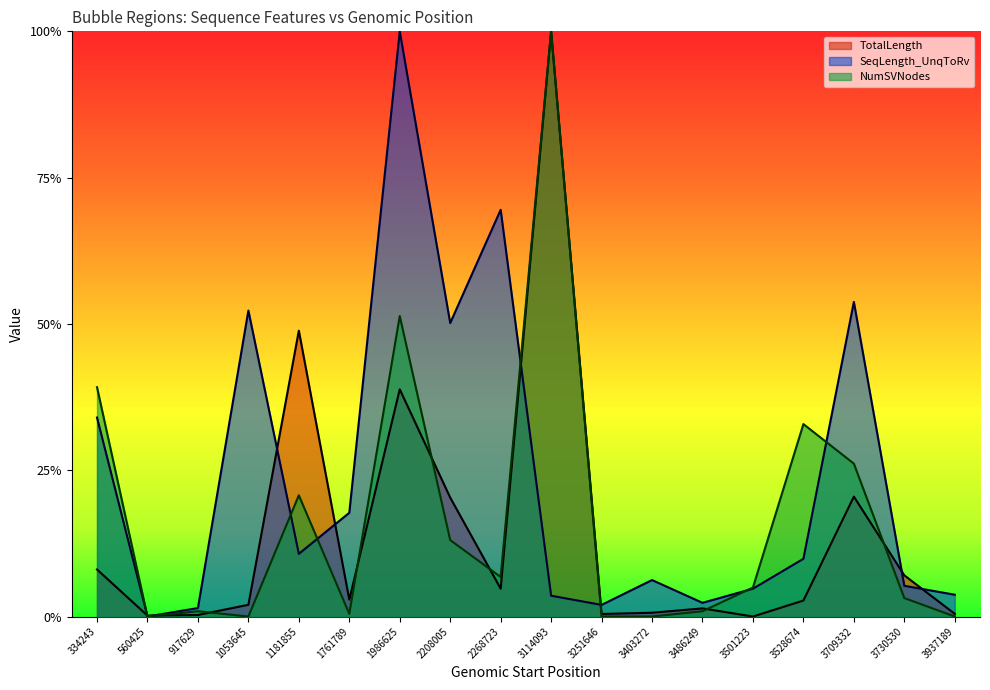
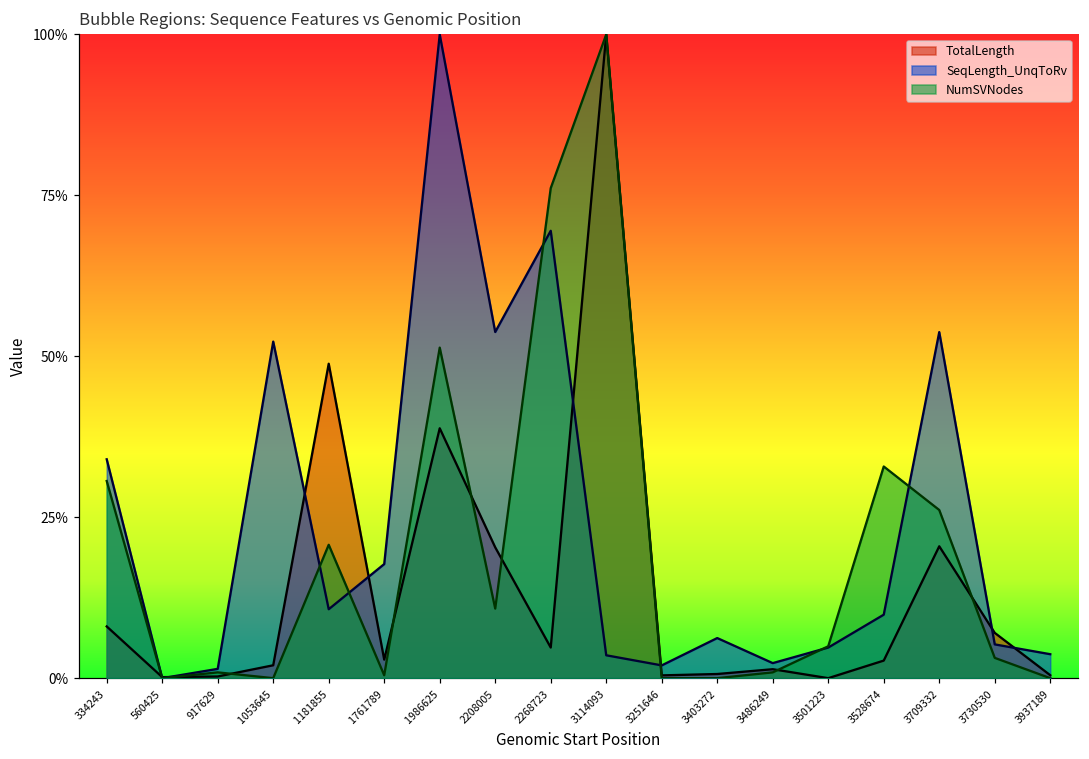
  {
    "TotalLength": {
      "334243": "8%",
      "917629": "0%",
      "1053645": "2%",
      "1181855": "49%",
      "1761789": "3%",
      "1986625": "39%",
      "2208005": "20%",
      "2268723": "5%",
      "3403272": "1%",
      "3486249": "1%",
      "3501223": "0%",
      "3528674": "3%",
      "3709332": "20%",
      "3730530": "7%",
      "3937189": "0%"
    },
    "SeqLength_UnqToRv": {
      "334243": "34%",
      "917629": "1%",
      "1053645": "52%",
      "1181855": "11%",
      "1761789": "18%",
      "1986625": "100%",
-     "2208005": "50%",
+     "2208005": "54%",
      "2268723": "70%",
      "3114093": "4%",
      "3251646": "2%",
      "3403272": "6%",
      "3486249": "2%",
      "3528674": "10%",
      "3709332": "54%",
      "3730530": "5%",
      "3937189": "4%"
    },
    "NumSVNodes": {
-     "334243": "39%",
+     "334243": "31%",
      "917629": "1%",
      "1053645": "0%",
      "1181855": "21%",
      "1761789": "0%",
      "1986625": "51%",
-     "2208005": "13%",
-     "2268723": "7%",
+     "2208005": "11%",
+     "2268723": "76%",
      "3403272": "0%",
      "3486249": "1%",
      "3528674": "33%",
      "3709332": "26%",
      "3730530": "3%",
      "3937189": "0%"
    }
  }
